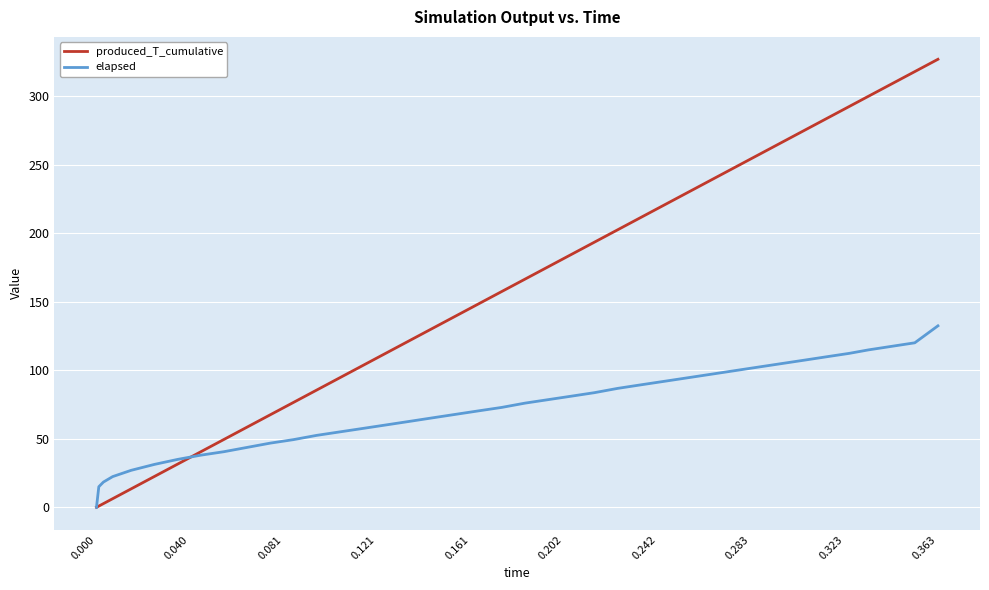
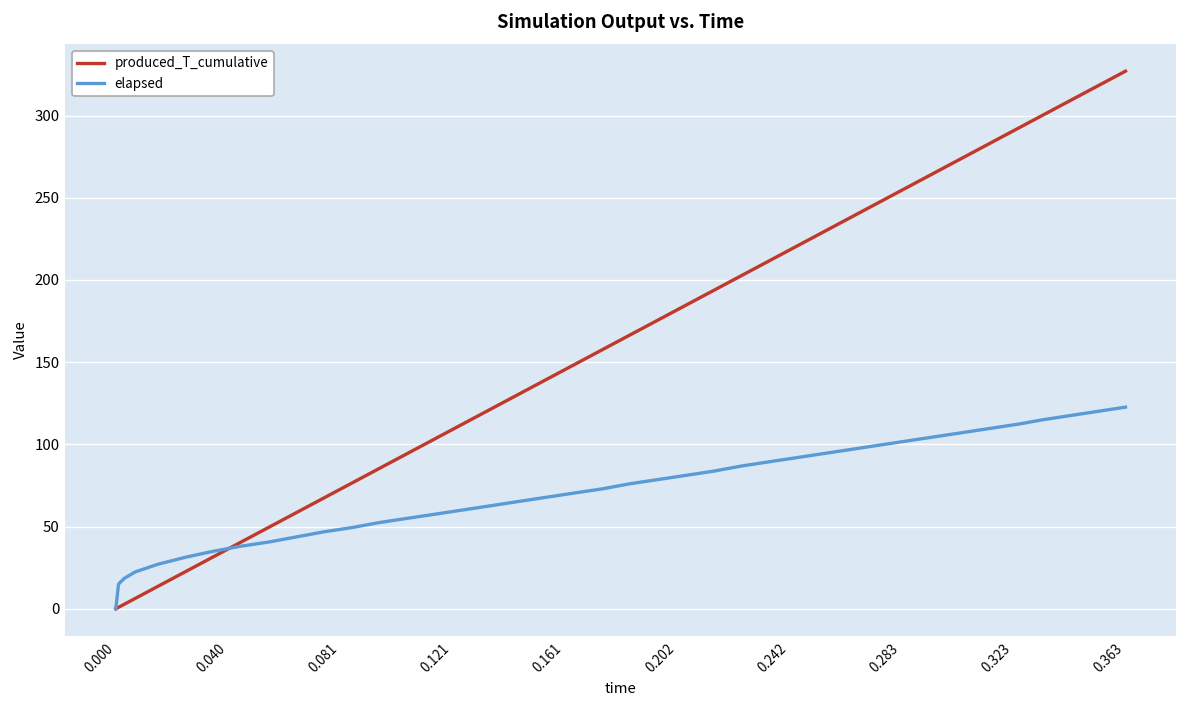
  {
    "produced_T_cumulative": {
      "0.363": 327
    },
    "elapsed": {
-     "0.363": 132
+     "0.363": 123
    }
  }
